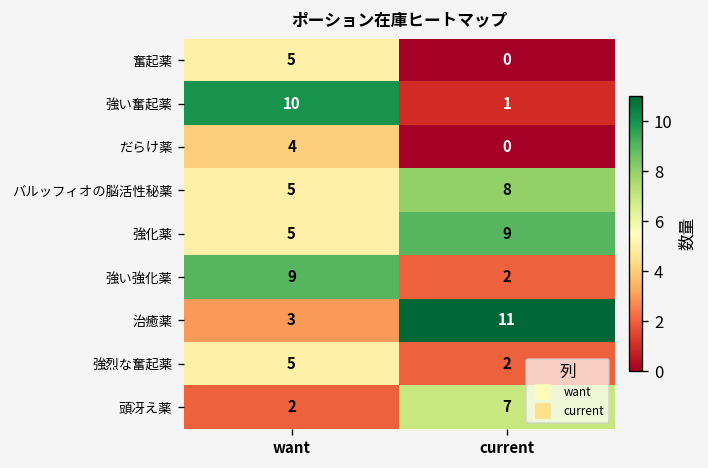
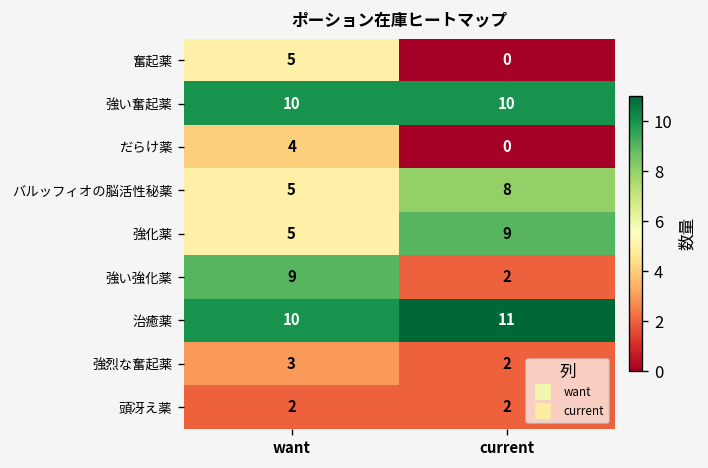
  {
    "奮起薬": {
      "want": 5,
      "current": 0
    },
    "強い奮起薬": {
      "want": 10,
-     "current": 1
+     "current": 10
    },
    "だらけ薬": {
      "want": 4,
      "current": 0
    },
    "バルッフィオの脳活性秘薬": {
      "want": 5,
      "current": 8
    },
    "強化薬": {
      "want": 5,
      "current": 9
    },
    "強い強化薬": {
      "want": 9,
      "current": 2
    },
    "治癒薬": {
-     "want": 3,
+     "want": 10,
      "current": 11
    },
    "強烈な奮起薬": {
-     "want": 5,
+     "want": 3,
      "current": 2
    },
    "頭冴え薬": {
      "want": 2,
-     "current": 7
+     "current": 2
    }
  }
